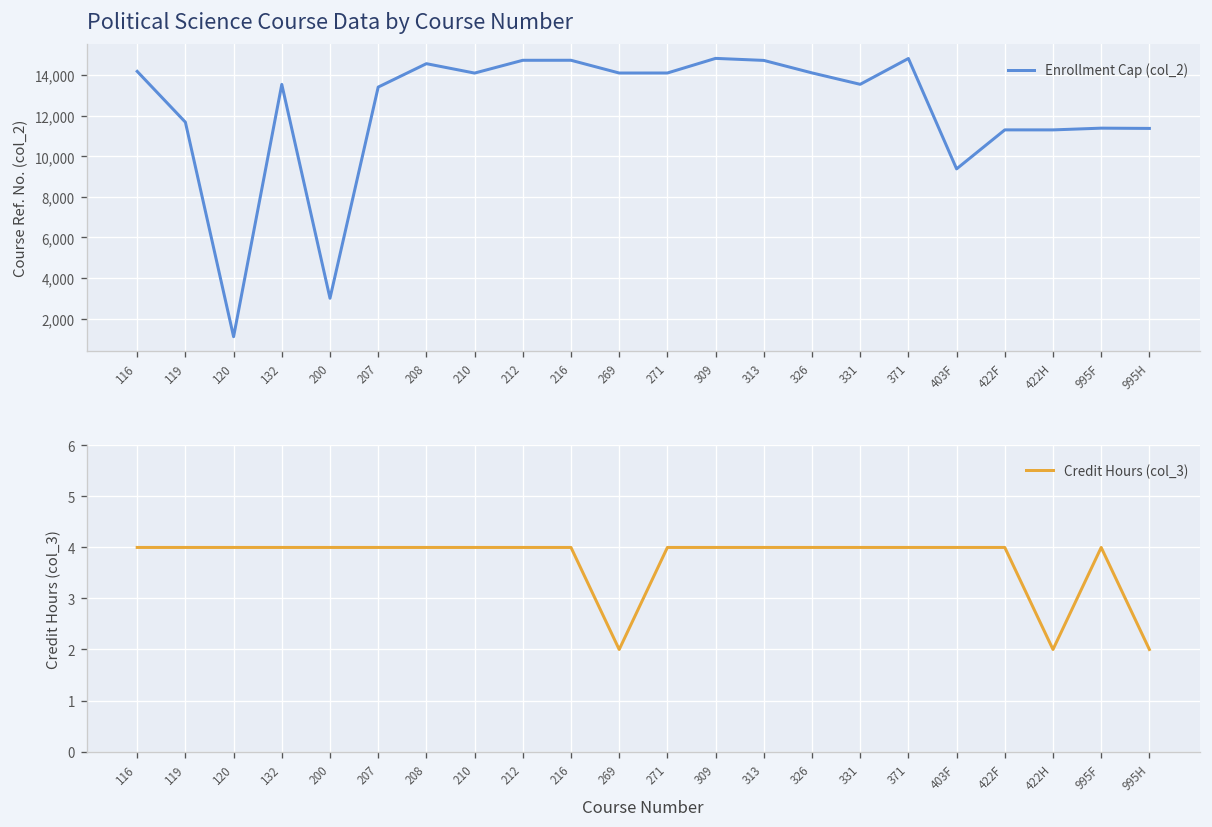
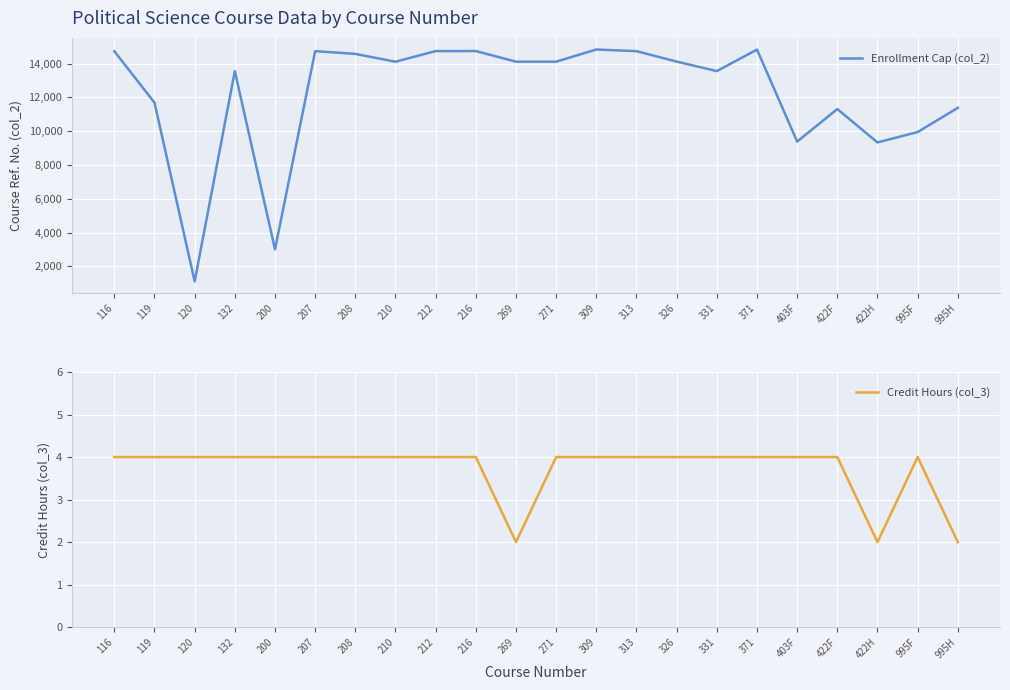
  {
    "Political Science Course Data by Course Number": {
-     "116": "14,200",
+     "116": "14,700",
      "119": "11,700",
      "120": "1,100",
      "132": "13,600",
      "200": "3,000",
-     "207": "13,400",
+     "207": "14,700",
      "208": "14,600",
      "210": "14,100",
      "212": "14,700",
      "216": "14,700",
      "269": "14,100",
      "271": "14,100",
      "309": "14,800",
      "313": "14,700",
      "326": "14,100",
      "331": "13,600",
      "371": "14,800",
      "403F": "9,400",
      "422F": "11,300",
-     "422H": "11,300",
-     "995F": "11,400",
+     "422H": "9,300",
+     "995F": "9,900",
      "995H": "11,400"
    }
  }
